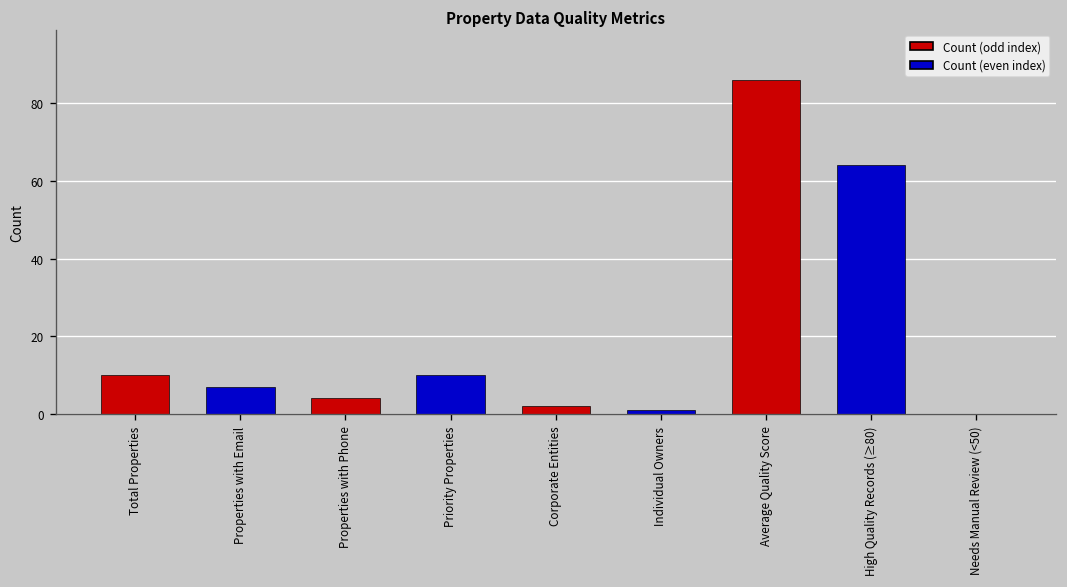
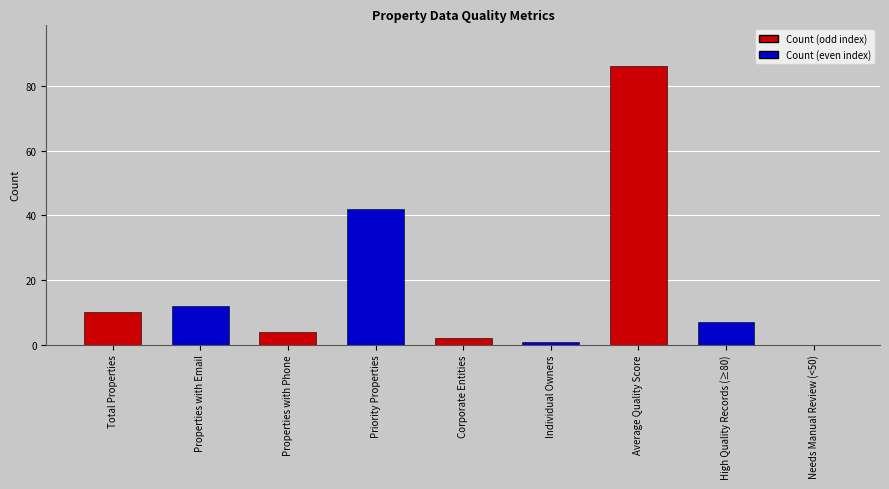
  {
    "Total Properties": 10,
-   "Properties with Email": 7,
+   "Properties with Email": 12,
    "Properties with Phone": 4,
-   "Priority Properties": 10,
+   "Priority Properties": 42,
    "Corporate Entities": 2,
    "Individual Owners": 1,
    "Average Quality Score": 86,
-   "High Quality Records (≥80)": 64,
+   "High Quality Records (≥80)": 7,
    "Needs Manual Review (<50)": 0
  }
